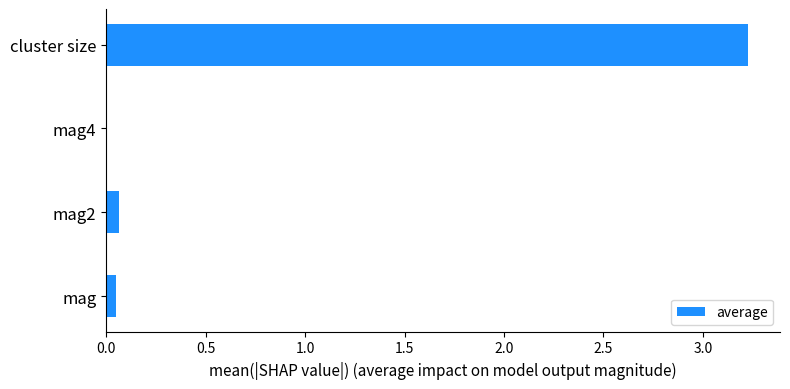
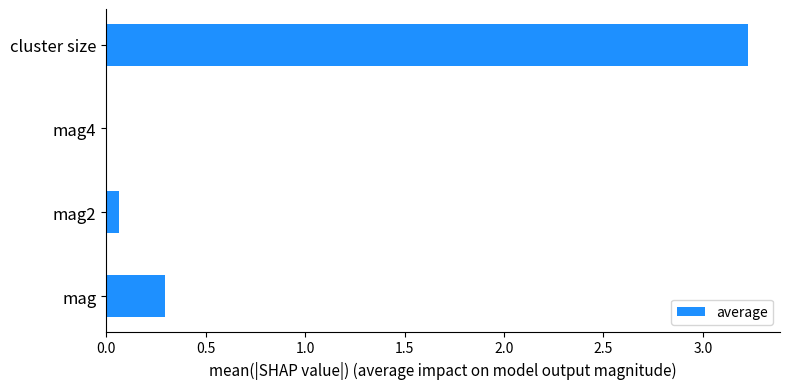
  {
    "cluster size": 3.23,
    "mag2": 0.07,
-   "mag": 0.05
+   "mag": 0.29
  }
